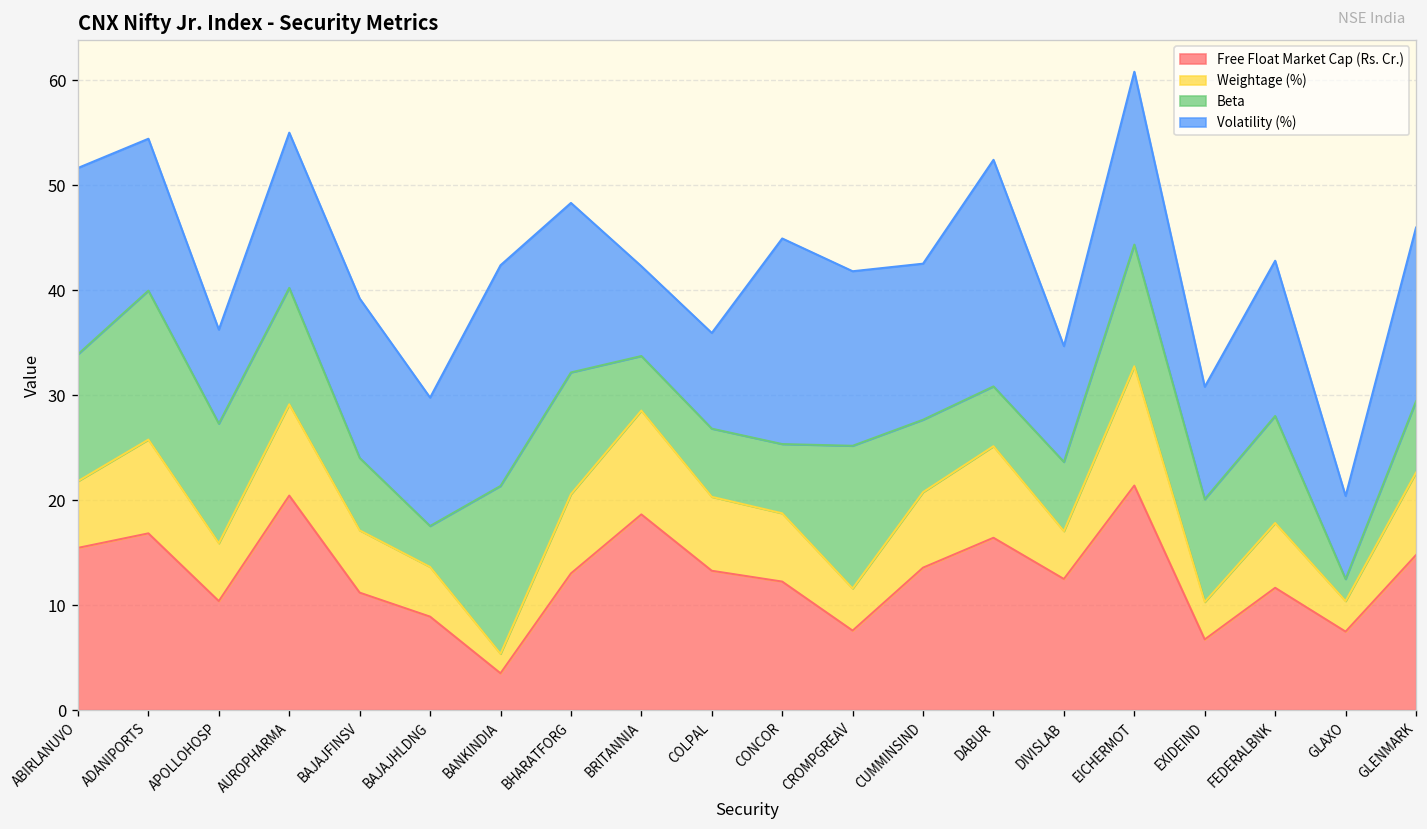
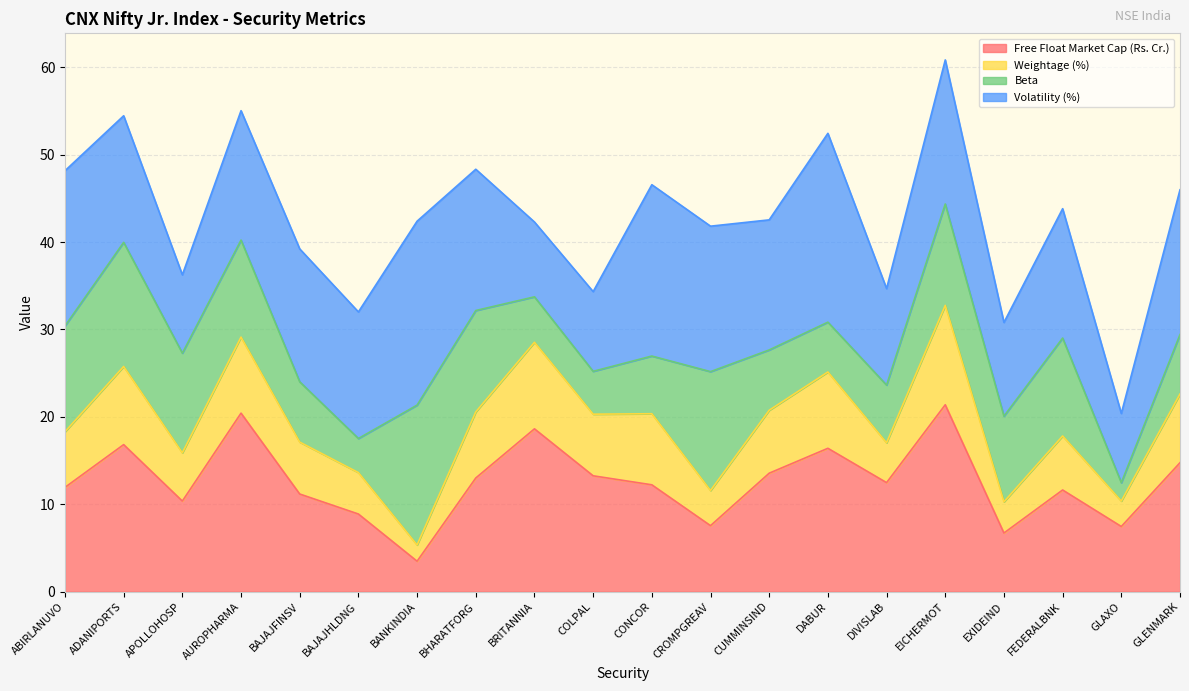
  {
    "Free Float Market Cap (Rs. Cr.)": {
-     "ABIRLANUVO": 15,
+     "ABIRLANUVO": 12,
      "ADANIPORTS": 17,
      "APOLLOHOSP": 10,
      "AUROPHARMA": 20,
      "BAJAJFINSV": 11,
      "BAJAJHLDNG": 9,
      "BANKINDIA": 3,
      "BHARATFORG": 13,
      "BRITANNIA": 19,
      "COLPAL": 13,
      "CONCOR": 12,
      "CROMPGREAV": 8,
      "CUMMINSIND": 14,
      "DABUR": 16,
      "DIVISLAB": 12,
      "EICHERMOT": 21,
      "EXIDEIND": 7,
      "FEDERALBNK": 12,
      "GLAXO": 7,
      "GLENMARK": 15
    },
    "Weightage (%)": {
      "ABIRLANUVO": 6,
      "ADANIPORTS": 9,
      "APOLLOHOSP": 6,
      "AUROPHARMA": 9,
      "BAJAJFINSV": 6,
      "BAJAJHLDNG": 5,
      "BANKINDIA": 2,
      "BHARATFORG": 8,
      "BRITANNIA": 10,
      "COLPAL": 7,
-     "CONCOR": 7,
+     "CONCOR": 8,
      "CROMPGREAV": 4,
      "CUMMINSIND": 7,
      "DABUR": 9,
      "DIVISLAB": 5,
      "EICHERMOT": 11,
      "EXIDEIND": 4,
      "FEDERALBNK": 6,
      "GLAXO": 3,
      "GLENMARK": 8
    },
    "Beta": {
      "ABIRLANUVO": 12,
      "ADANIPORTS": 14,
      "APOLLOHOSP": 11,
      "AUROPHARMA": 11,
      "BAJAJFINSV": 7,
      "BAJAJHLDNG": 4,
      "BANKINDIA": 16,
      "BHARATFORG": 12,
      "BRITANNIA": 5,
-     "COLPAL": 7,
+     "COLPAL": 5,
      "CONCOR": 7,
      "CROMPGREAV": 14,
      "CUMMINSIND": 7,
      "DABUR": 6,
      "DIVISLAB": 7,
      "EICHERMOT": 12,
      "EXIDEIND": 10,
-     "FEDERALBNK": 10,
+     "FEDERALBNK": 11,
      "GLAXO": 2,
      "GLENMARK": 7
    },
    "Volatility (%)": {
      "ABIRLANUVO": 18,
      "ADANIPORTS": 14,
      "APOLLOHOSP": 9,
      "AUROPHARMA": 15,
      "BAJAJFINSV": 15,
-     "BAJAJHLDNG": 12,
+     "BAJAJHLDNG": 14,
      "BANKINDIA": 21,
      "BHARATFORG": 16,
      "BRITANNIA": 9,
      "COLPAL": 9,
      "CONCOR": 20,
      "CROMPGREAV": 17,
      "CUMMINSIND": 15,
      "DABUR": 22,
      "DIVISLAB": 11,
      "EICHERMOT": 16,
      "EXIDEIND": 11,
      "FEDERALBNK": 15,
      "GLAXO": 8,
      "GLENMARK": 17
    }
  }
